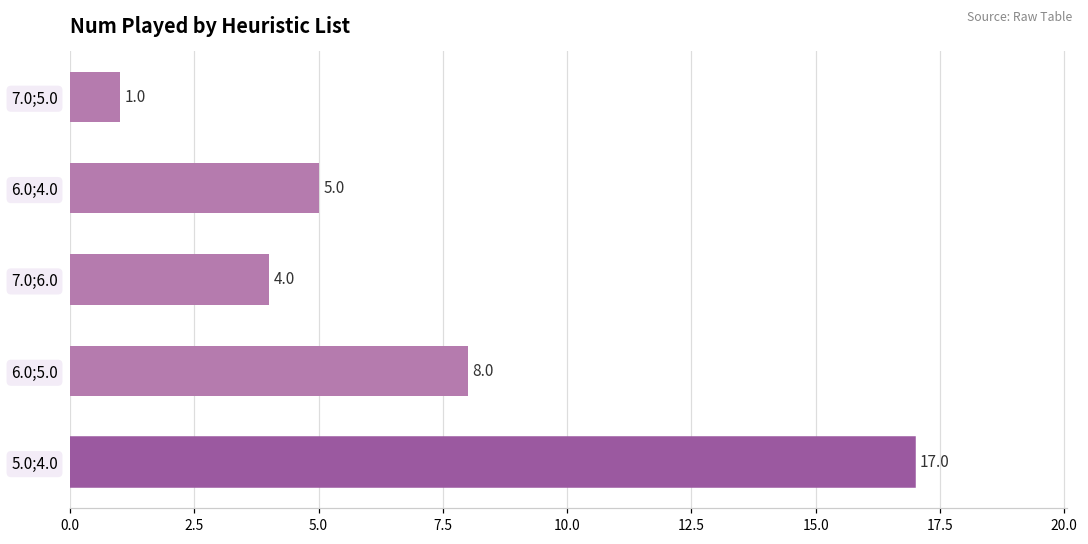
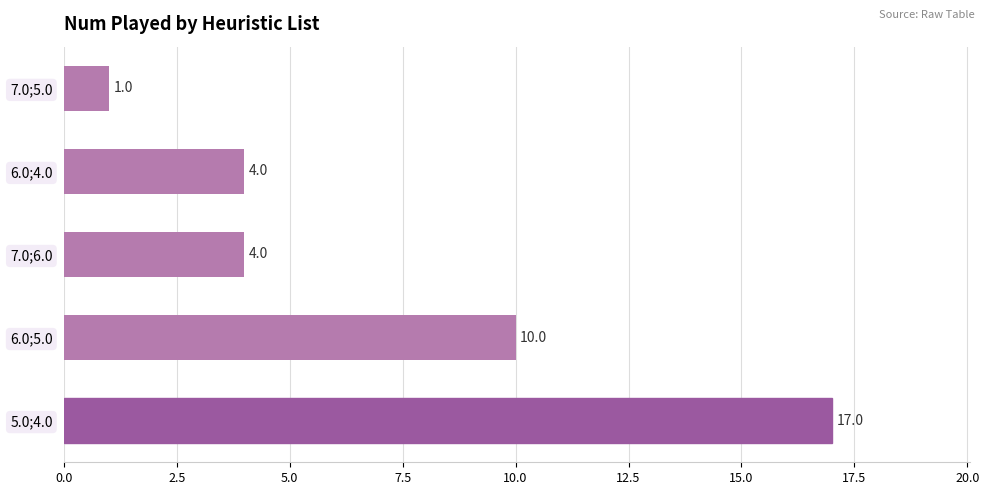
  {
    "7.0;5.0": 1.0,
-   "6.0;4.0": 5.0,
+   "6.0;4.0": 4.0,
    "7.0;6.0": 4.0,
-   "6.0;5.0": 8.0,
+   "6.0;5.0": 10.0,
    "5.0;4.0": 17.0
  }
